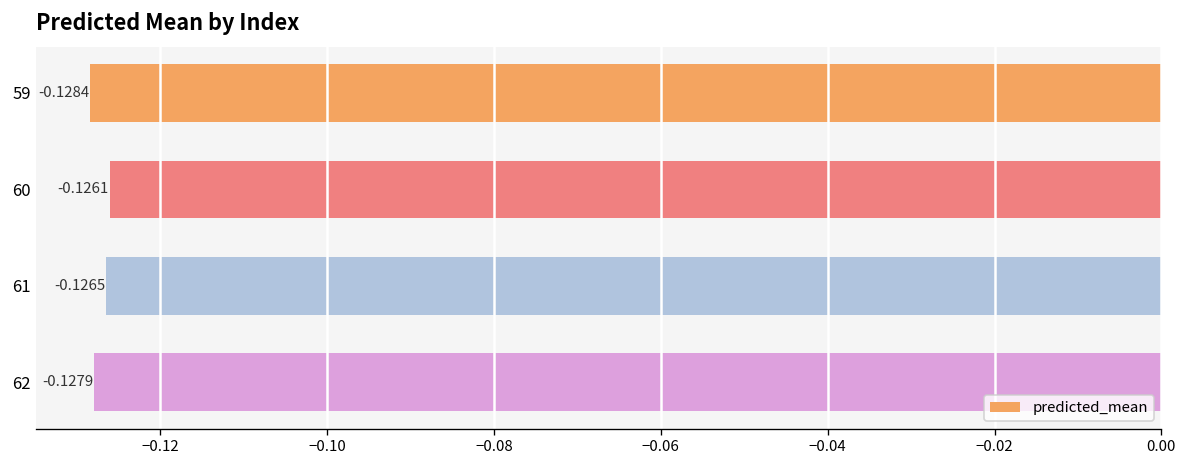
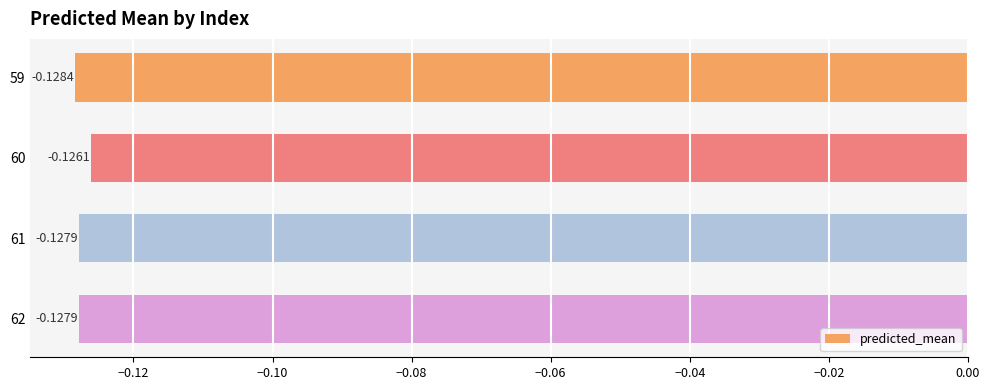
  {
    "59": -0.1284,
    "60": -0.1261,
-   "61": -0.1265,
+   "61": -0.1279,
    "62": -0.1279
  }
